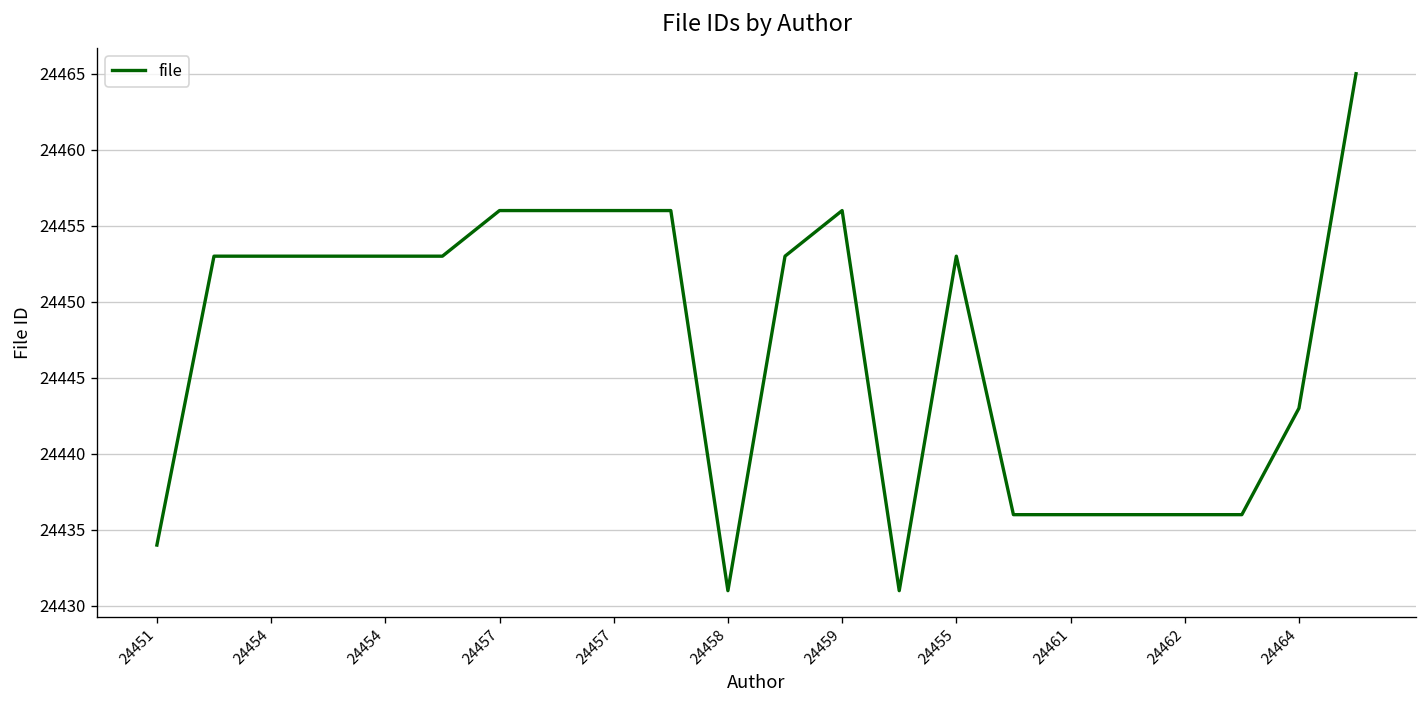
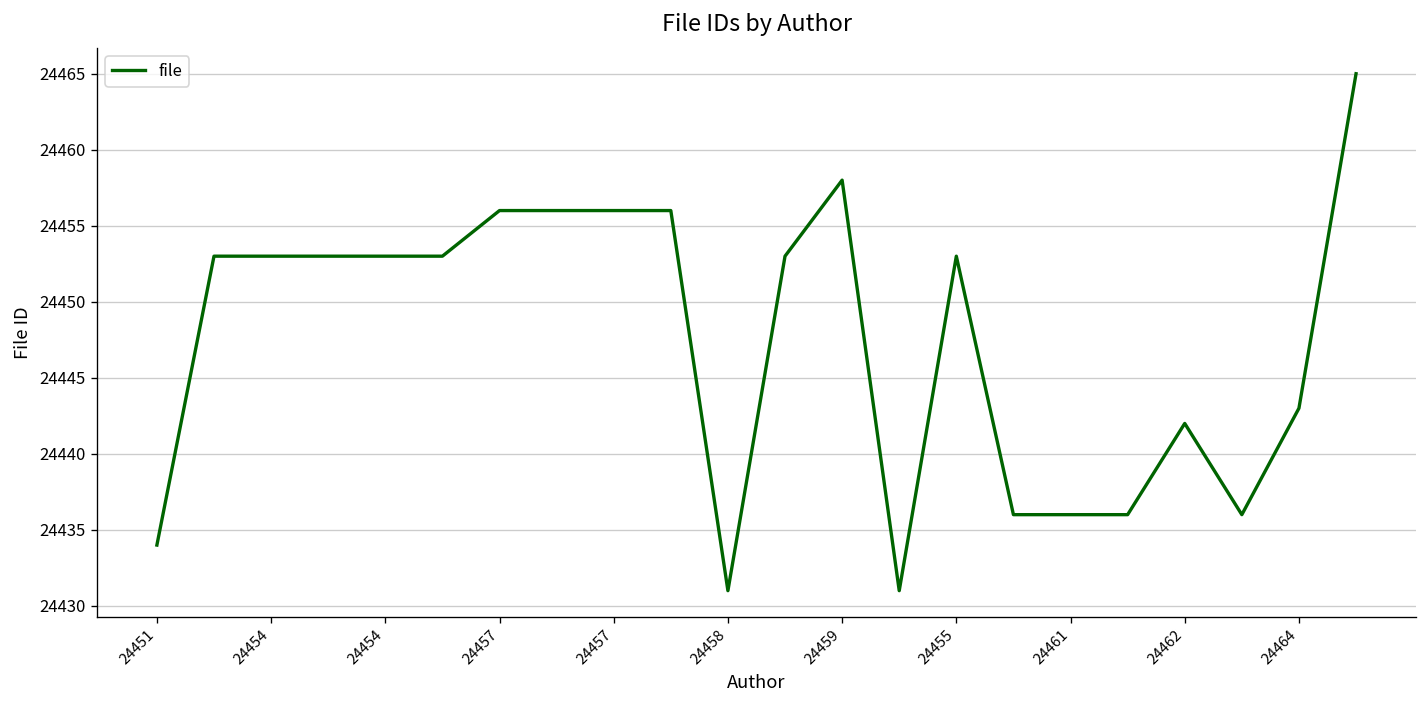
  {
    "24451": 24434,
    "24458": 24431,
-   "24459": 24456,
+   "24459": 24458,
    "24455": 24453,
    "24461": 24436,
-   "24462": 24436,
+   "24462": 24442,
    "24464": 24443
  }
